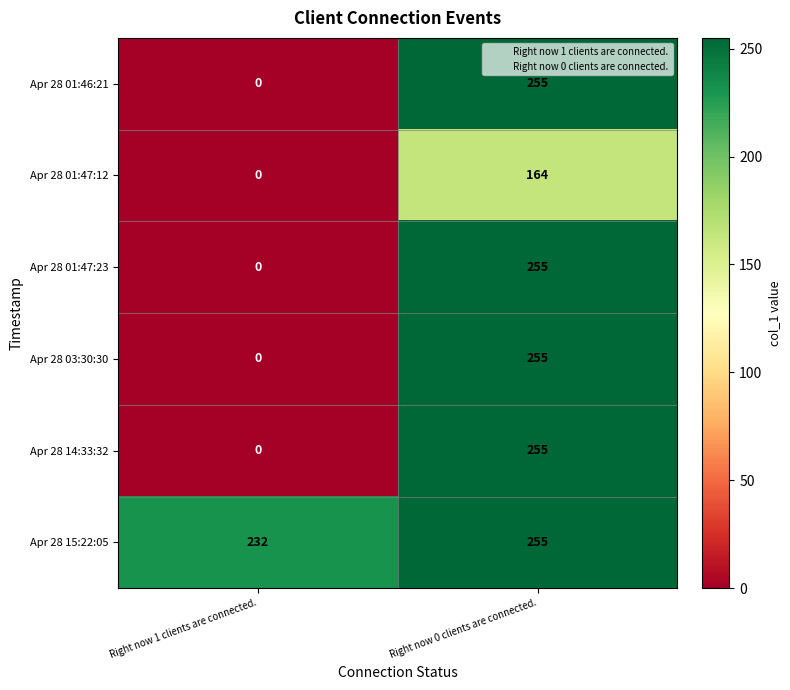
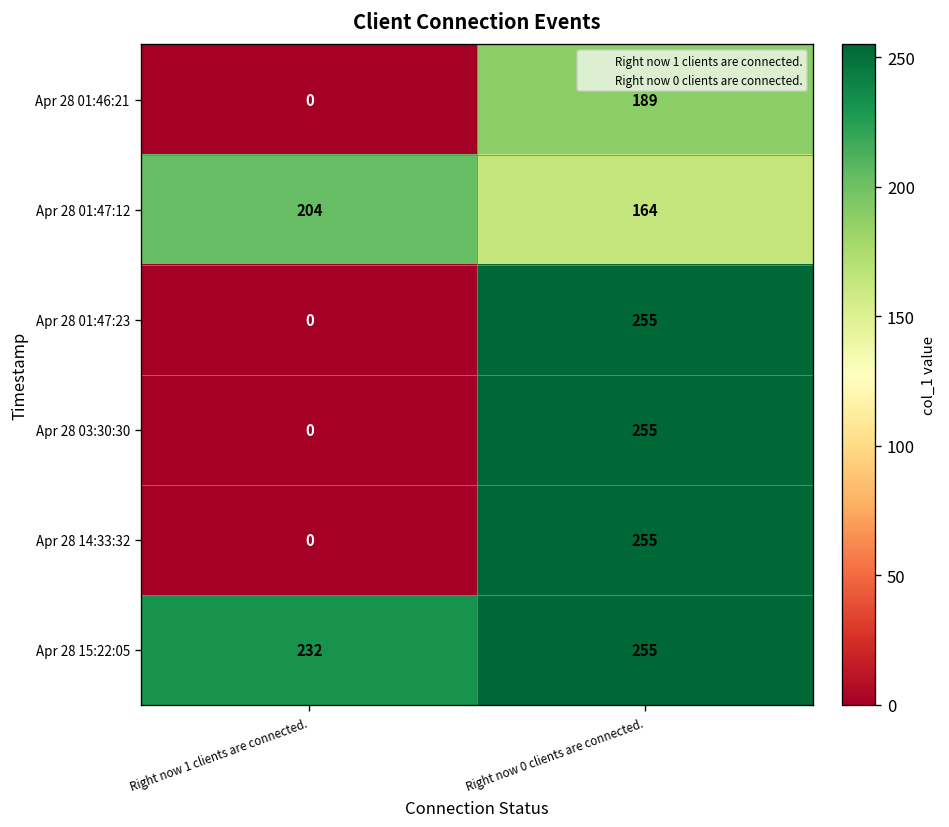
  {
    "Apr 28 01:46:21": {
      "Right now 1 clients are connected.": 0,
-     "Right now 0 clients are connected.": 255
+     "Right now 0 clients are connected.": 189
    },
    "Apr 28 01:47:12": {
-     "Right now 1 clients are connected.": 0,
+     "Right now 1 clients are connected.": 204,
      "Right now 0 clients are connected.": 164
    },
    "Apr 28 01:47:23": {
      "Right now 1 clients are connected.": 0,
      "Right now 0 clients are connected.": 255
    },
    "Apr 28 03:30:30": {
      "Right now 1 clients are connected.": 0,
      "Right now 0 clients are connected.": 255
    },
    "Apr 28 14:33:32": {
      "Right now 1 clients are connected.": 0,
      "Right now 0 clients are connected.": 255
    },
    "Apr 28 15:22:05": {
      "Right now 1 clients are connected.": 232,
      "Right now 0 clients are connected.": 255
    }
  }
